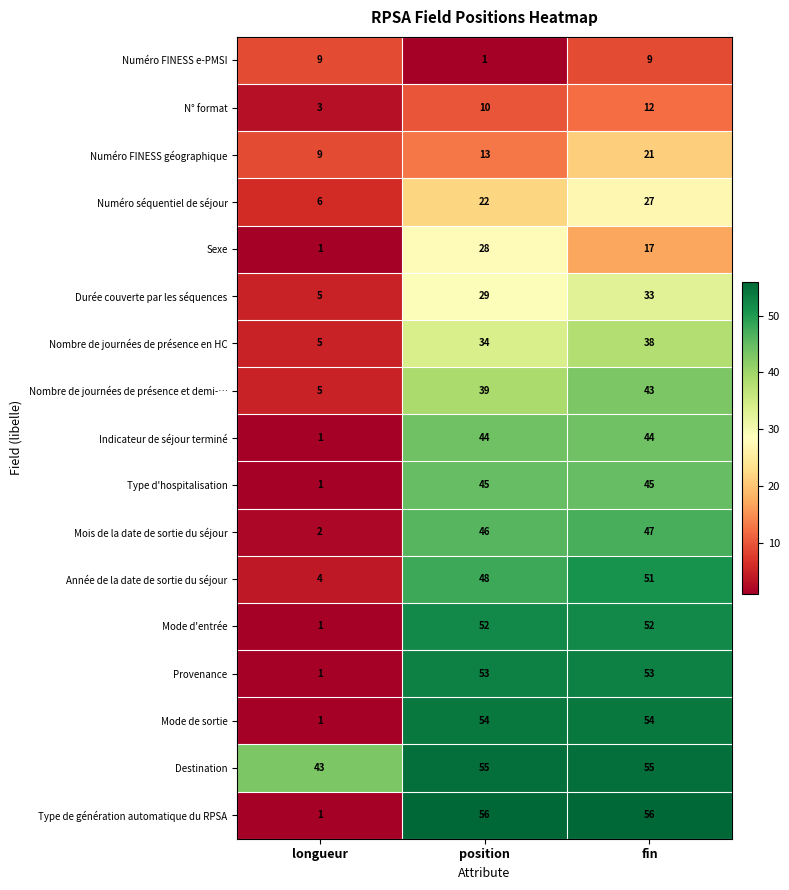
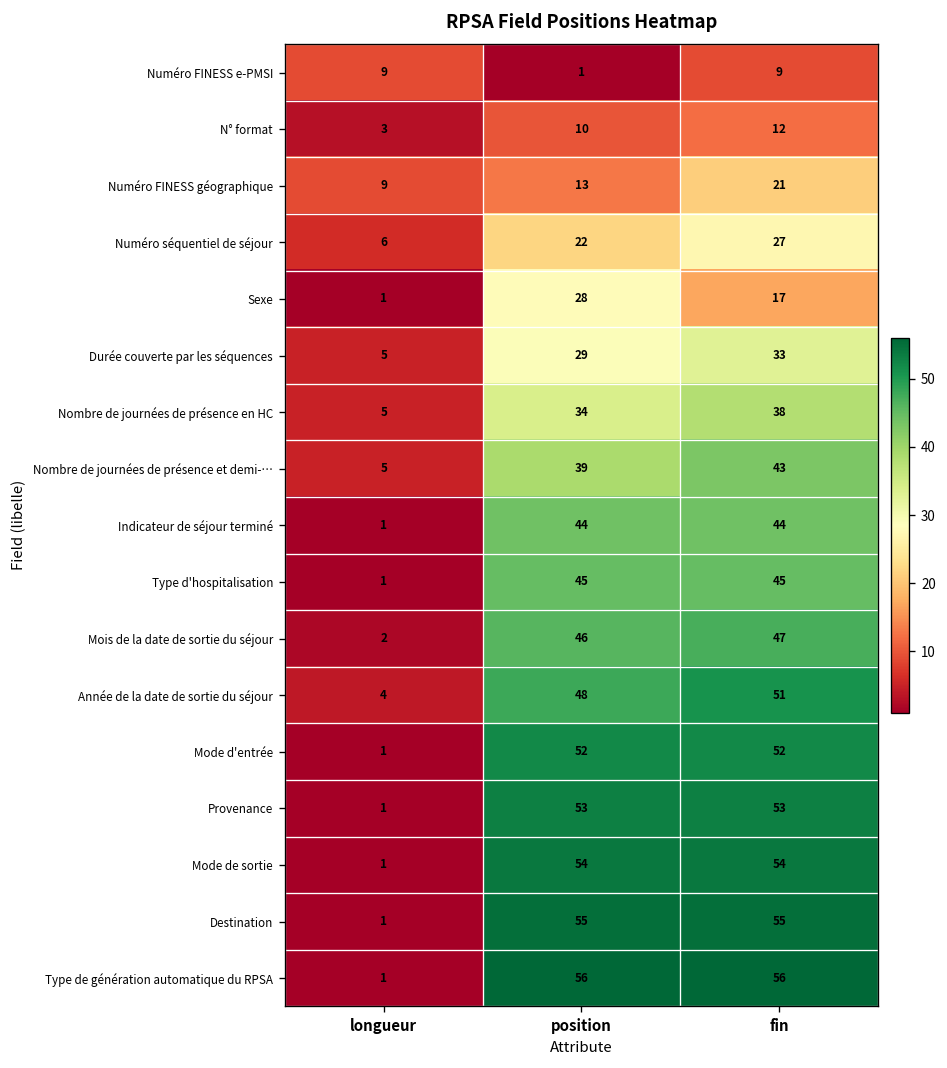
  {
    "Numéro FINESS e-PMSI": {
      "longueur": 9,
      "position": 1,
      "fin": 9
    },
    "N° format": {
      "longueur": 3,
      "position": 10,
      "fin": 12
    },
    "Numéro FINESS géographique": {
      "longueur": 9,
      "position": 13,
      "fin": 21
    },
    "Numéro séquentiel de séjour": {
      "longueur": 6,
      "position": 22,
      "fin": 27
    },
    "Sexe": {
      "longueur": 1,
      "position": 28,
      "fin": 17
    },
    "Durée couverte par les séquences": {
      "longueur": 5,
      "position": 29,
      "fin": 33
    },
    "Nombre de journées de présence en HC": {
      "longueur": 5,
      "position": 34,
      "fin": 38
    },
    "Nombre de journées de présence et demi-…": {
      "longueur": 5,
      "position": 39,
      "fin": 43
    },
    "Indicateur de séjour terminé": {
      "longueur": 1,
      "position": 44,
      "fin": 44
    },
    "Type d'hospitalisation": {
      "longueur": 1,
      "position": 45,
      "fin": 45
    },
    "Mois de la date de sortie du séjour": {
      "longueur": 2,
      "position": 46,
      "fin": 47
    },
    "Année de la date de sortie du séjour": {
      "longueur": 4,
      "position": 48,
      "fin": 51
    },
    "Mode d'entrée": {
      "longueur": 1,
      "position": 52,
      "fin": 52
    },
    "Provenance": {
      "longueur": 1,
      "position": 53,
      "fin": 53
    },
    "Mode de sortie": {
      "longueur": 1,
      "position": 54,
      "fin": 54
    },
    "Destination": {
-     "longueur": 43,
+     "longueur": 1,
      "position": 55,
      "fin": 55
    },
    "Type de génération automatique du RPSA": {
      "longueur": 1,
      "position": 56,
      "fin": 56
    }
  }
